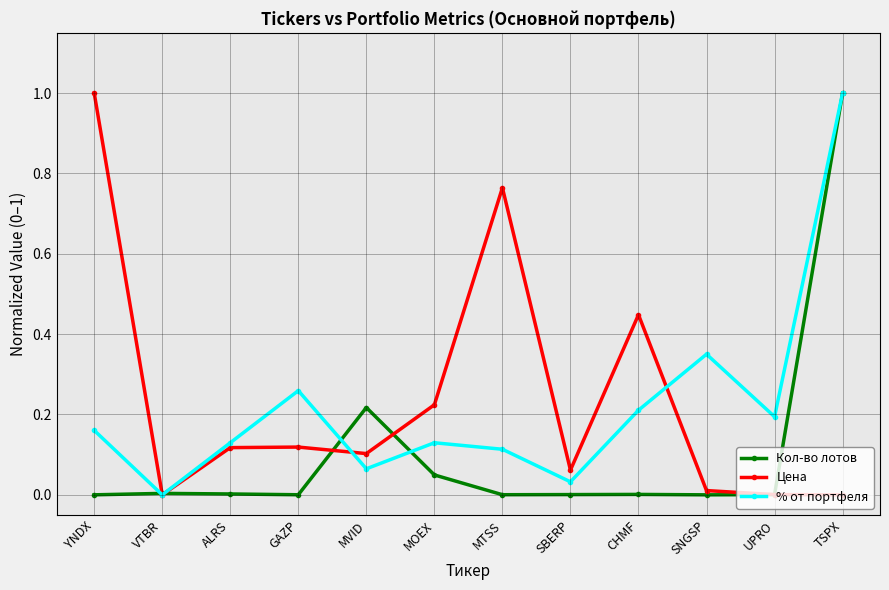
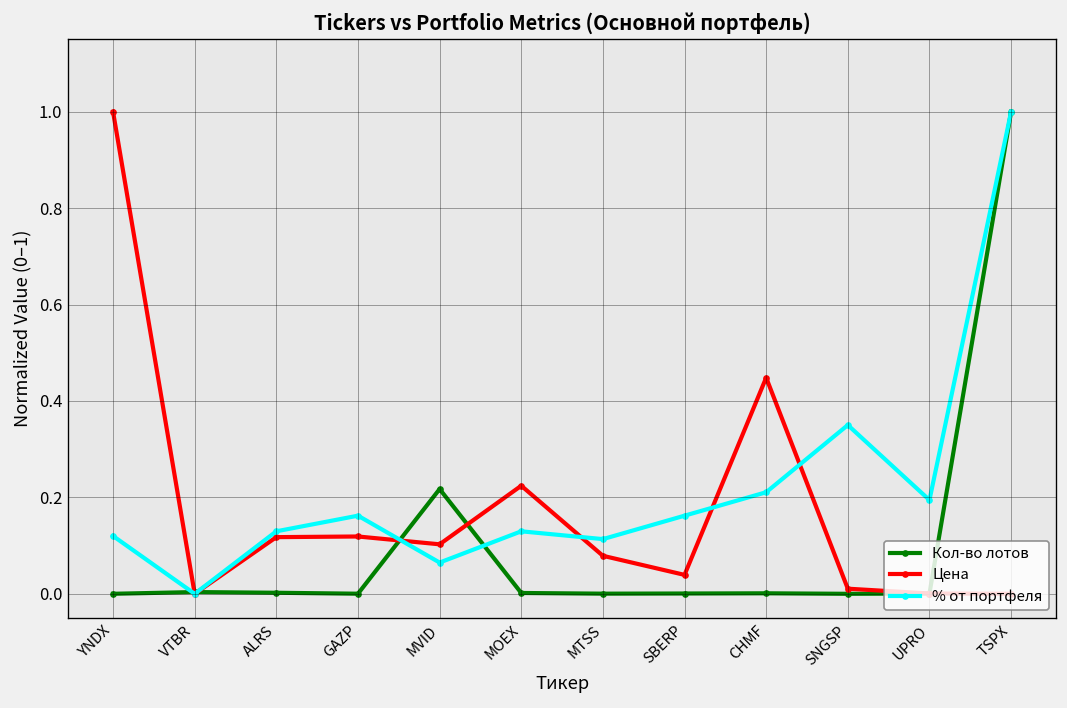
  {
    "Кол-во лотов": {
      "YNDX": 0.00,
      "ALRS": 0.00,
      "GAZP": 0.00,
      "MVID": 0.22,
-     "MOEX": 0.05,
+     "MOEX": 0.00,
      "MTSS": 0.00,
      "SBERP": 0.00,
      "CHMF": 0.00,
      "SNGSP": 0.00
    },
    "Цена": {
      "YNDX": 1.00,
      "ALRS": 0.12,
      "GAZP": 0.12,
      "MVID": 0.10,
      "MOEX": 0.22,
-     "MTSS": 0.76,
-     "SBERP": 0.06,
+     "MTSS": 0.08,
+     "SBERP": 0.04,
      "CHMF": 0.45,
      "SNGSP": 0.01
    },
    "% от портфеля": {
-     "YNDX": 0.16,
+     "YNDX": 0.12,
      "ALRS": 0.13,
-     "GAZP": 0.26,
+     "GAZP": 0.16,
      "MVID": 0.06,
      "MOEX": 0.13,
      "MTSS": 0.11,
-     "SBERP": 0.03,
+     "SBERP": 0.16,
      "CHMF": 0.21,
      "SNGSP": 0.35,
      "UPRO": 0.19
    }
  }
